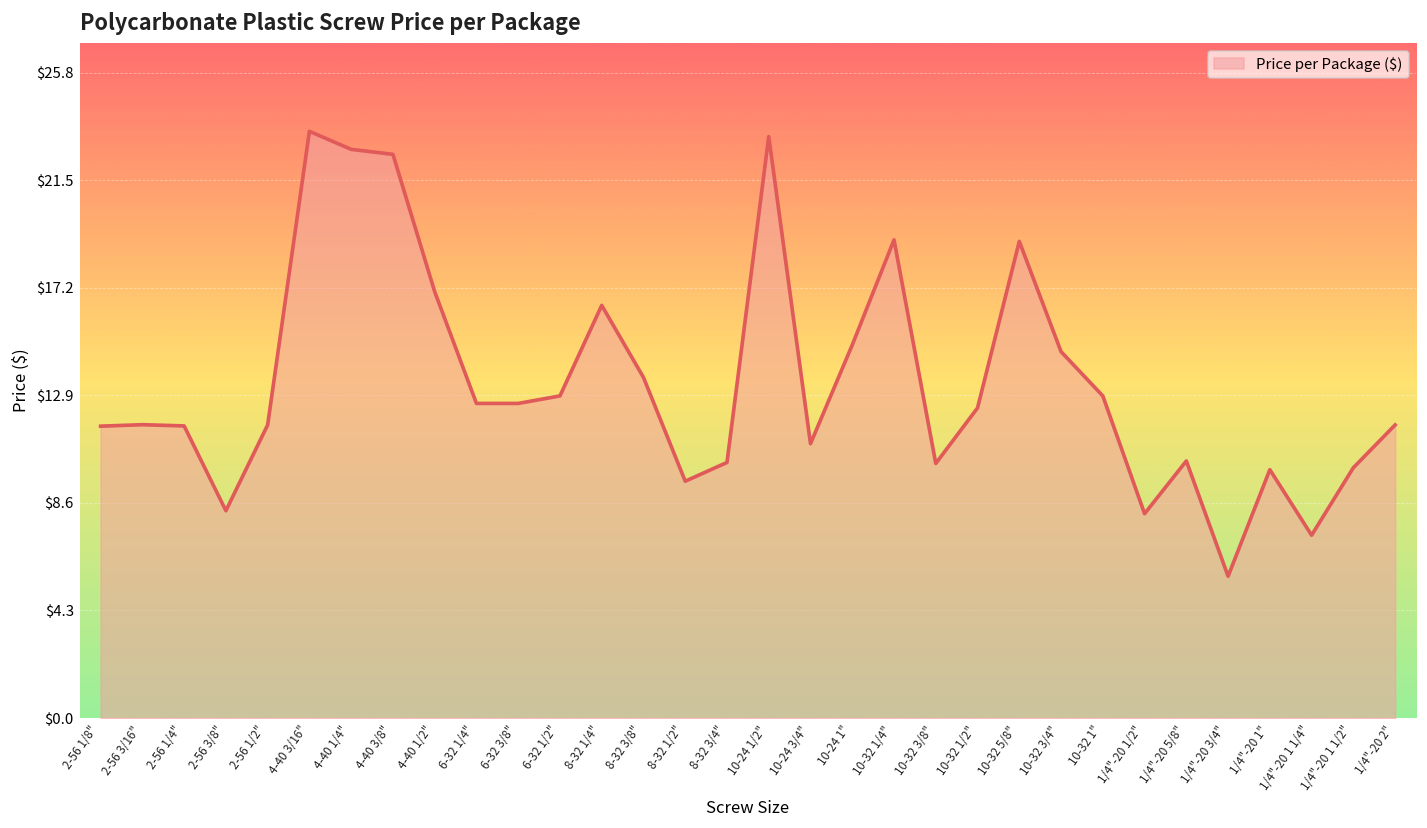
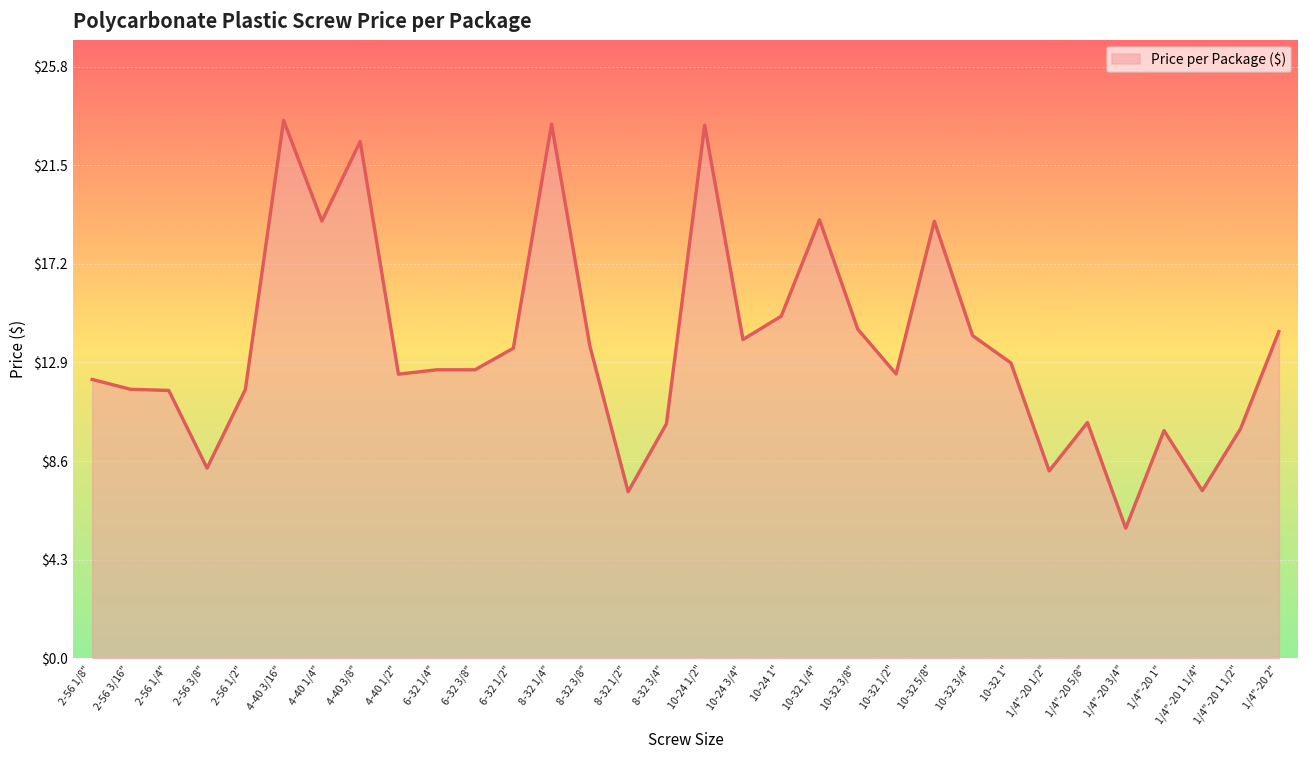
  {
-   "2-56 1/8\"": "$11.7",
+   "2-56 1/8\"": "$12.2",
    "2-56 3/16\"": "$11.7",
    "2-56 1/4\"": "$11.7",
    "2-56 3/8\"": "$8.3",
    "2-56 1/2\"": "$11.7",
    "4-40 3/16\"": "$23.5",
-   "4-40 1/4\"": "$22.7",
+   "4-40 1/4\"": "$19.1",
    "4-40 3/8\"": "$22.5",
-   "4-40 1/2\"": "$17.1",
+   "4-40 1/2\"": "$12.4",
    "6-32 1/4\"": "$12.6",
    "6-32 3/8\"": "$12.6",
-   "6-32 1/2\"": "$12.9",
-   "8-32 1/4\"": "$16.5",
+   "6-32 1/2\"": "$13.5",
+   "8-32 1/4\"": "$23.3",
    "8-32 3/8\"": "$13.6",
-   "8-32 1/2\"": "$9.5",
+   "8-32 1/2\"": "$7.3",
    "8-32 3/4\"": "$10.2",
    "10-24 1/2\"": "$23.3",
-   "10-24 3/4\"": "$11.0",
+   "10-24 3/4\"": "$13.9",
    "10-24 1\"": "$14.9",
    "10-32 1/4\"": "$19.1",
-   "10-32 3/8\"": "$10.2",
+   "10-32 3/8\"": "$14.4",
    "10-32 1/2\"": "$12.4",
    "10-32 5/8\"": "$19.1",
-   "10-32 3/4\"": "$14.7",
+   "10-32 3/4\"": "$14.1",
    "10-32 1\"": "$12.9",
    "1/4\"-20 1/2\"": "$8.2",
    "1/4\"-20 5/8\"": "$10.3",
    "1/4\"-20 3/4\"": "$5.7",
    "1/4\"-20 1\"": "$9.9",
    "1/4\"-20 1 1/4\"": "$7.3",
    "1/4\"-20 1 1/2\"": "$10.0",
-   "1/4\"-20 2\"": "$11.7"
+   "1/4\"-20 2\"": "$14.3"
  }
